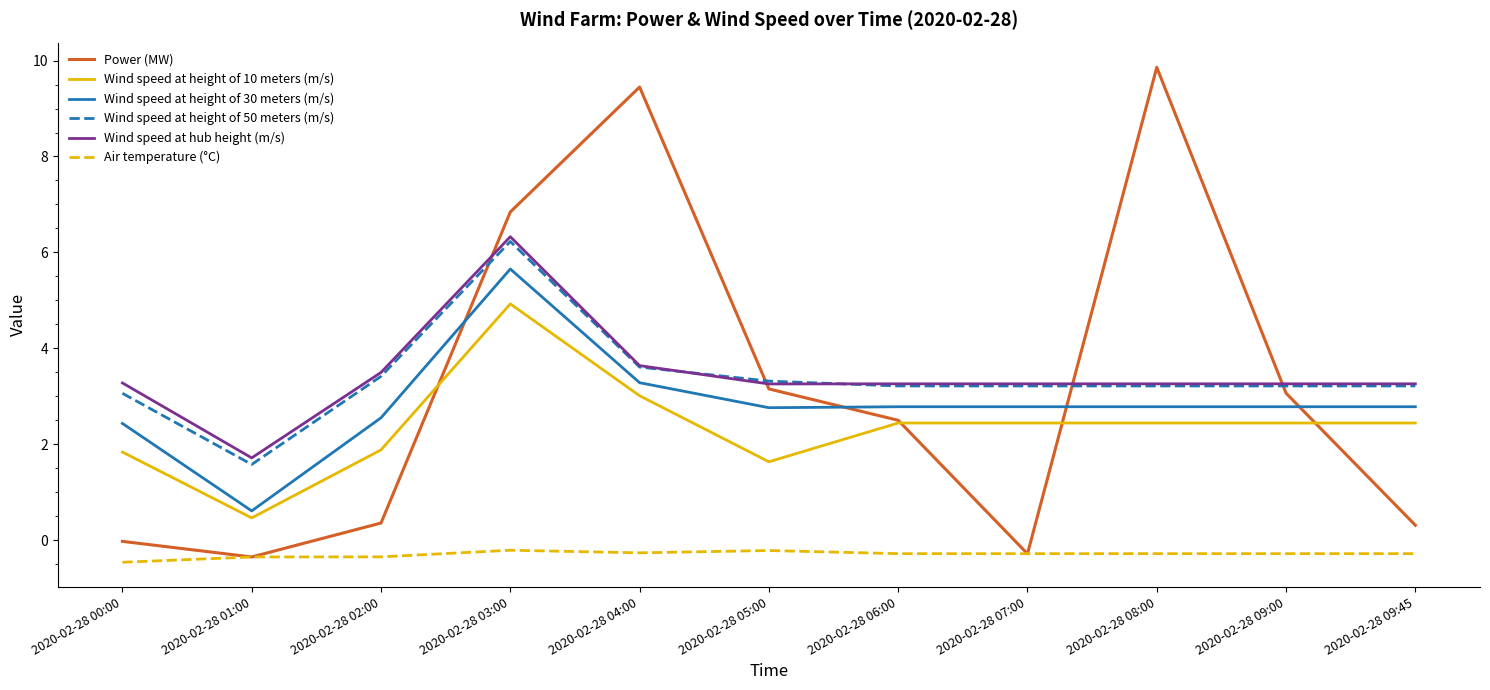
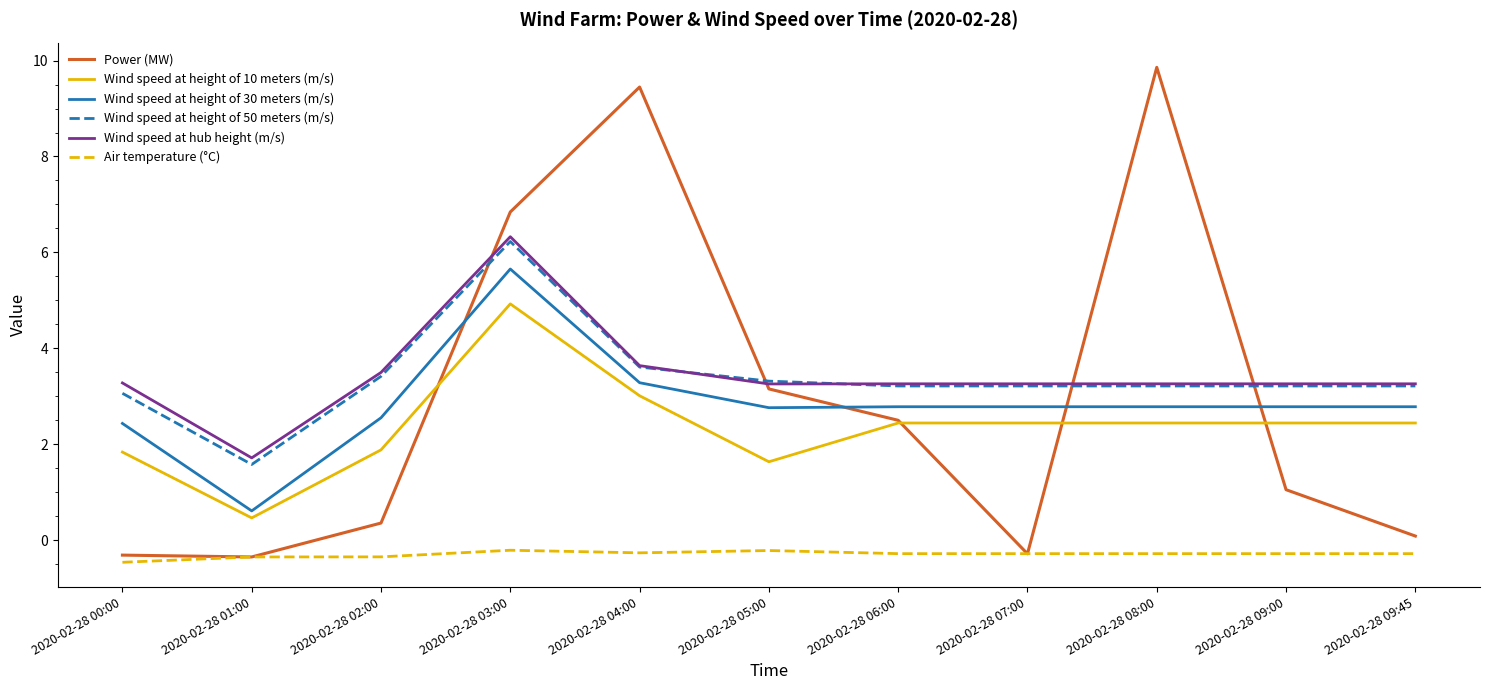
  {
    "Power (MW)": {
-     "2020-02-28 00:00": 0.0,
+     "2020-02-28 00:00": -0.3,
      "2020-02-28 02:00": 0.4,
      "2020-02-28 03:00": 6.8,
      "2020-02-28 04:00": 9.4,
      "2020-02-28 05:00": 3.2,
      "2020-02-28 06:00": 2.5,
      "2020-02-28 08:00": 9.9,
-     "2020-02-28 09:00": 3.1,
-     "2020-02-28 09:45": 0.3
+     "2020-02-28 09:00": 1.1,
+     "2020-02-28 09:45": 0.1
    },
    "Wind speed at hub height (m/s)": {
      "2020-02-28 00:00": 3.3,
      "2020-02-28 01:00": 1.7,
      "2020-02-28 02:00": 3.5,
      "2020-02-28 03:00": 6.3,
      "2020-02-28 05:00": 3.3
    }
  }
